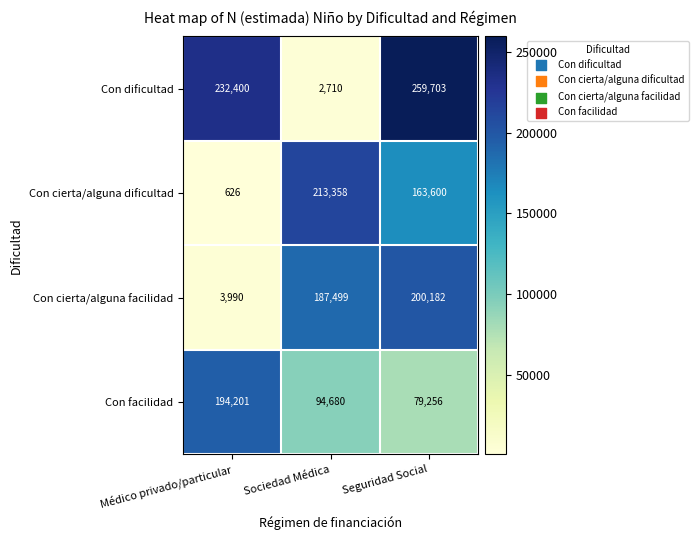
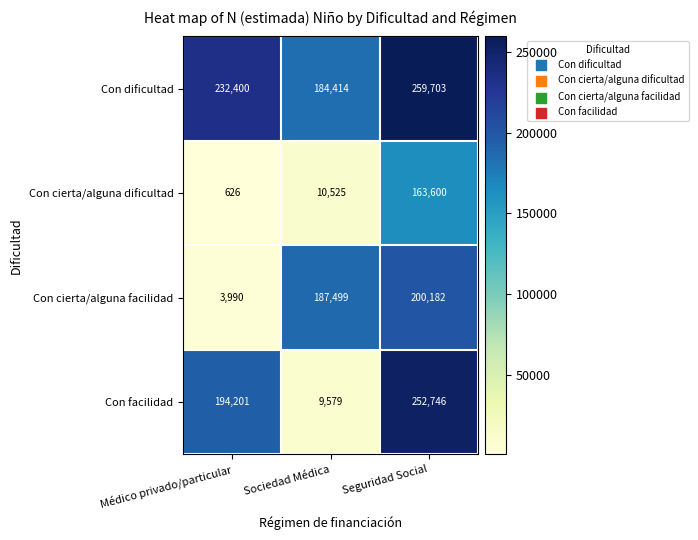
  {
    "Con dificultad": {
      "Médico privado/particular": "232,400",
-     "Sociedad Médica": "2,710",
+     "Sociedad Médica": "184,414",
      "Seguridad Social": "259,703"
    },
    "Con cierta/alguna dificultad": {
      "Médico privado/particular": "626",
-     "Sociedad Médica": "213,358",
+     "Sociedad Médica": "10,525",
      "Seguridad Social": "163,600"
    },
    "Con cierta/alguna facilidad": {
      "Médico privado/particular": "3,990",
      "Sociedad Médica": "187,499",
      "Seguridad Social": "200,182"
    },
    "Con facilidad": {
      "Médico privado/particular": "194,201",
-     "Sociedad Médica": "94,680",
-     "Seguridad Social": "79,256"
+     "Sociedad Médica": "9,579",
+     "Seguridad Social": "252,746"
    }
  }
